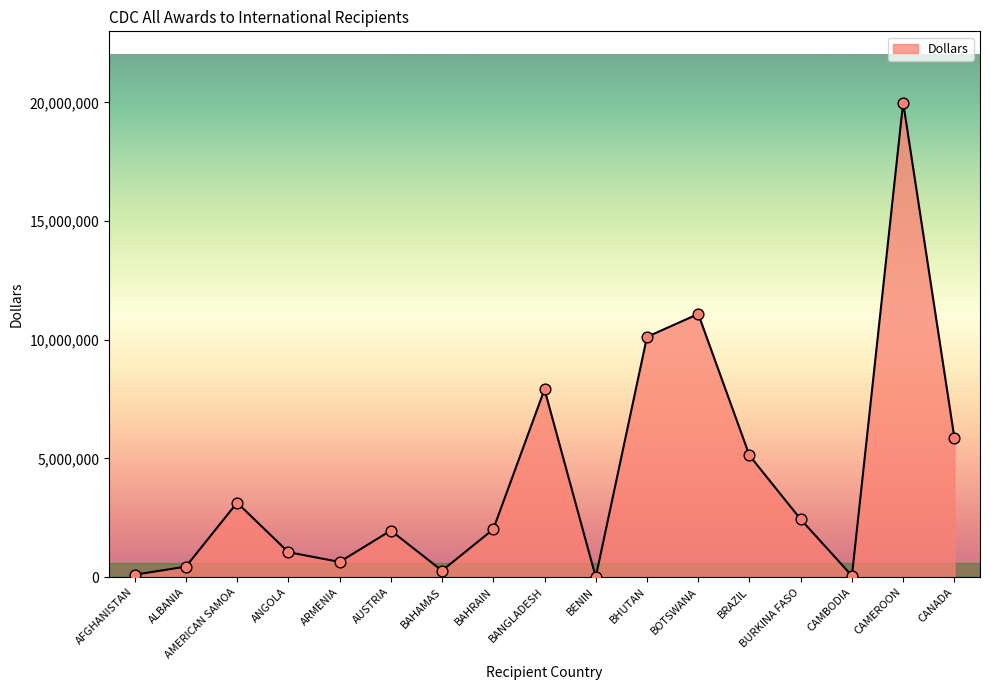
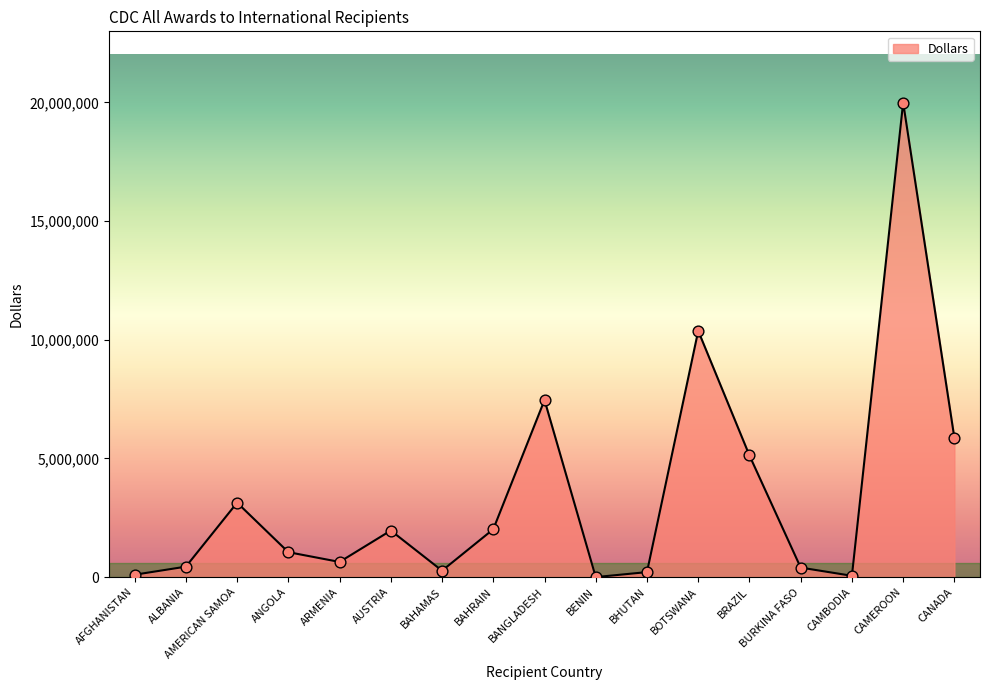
  {
    "AFGHANISTAN": "100,000",
    "ALBANIA": "400,000",
    "AMERICAN SAMOA": "3,100,000",
    "ANGOLA": "1,100,000",
    "ARMENIA": "600,000",
    "AUSTRIA": "2,000,000",
    "BAHAMAS": "300,000",
    "BAHRAIN": "2,000,000",
-   "BANGLADESH": "7,900,000",
+   "BANGLADESH": "7,500,000",
    "BENIN": "0",
-   "BHUTAN": "10,100,000",
-   "BOTSWANA": "11,100,000",
+   "BHUTAN": "200,000",
+   "BOTSWANA": "10,400,000",
    "BRAZIL": "5,100,000",
-   "BURKINA FASO": "2,400,000",
+   "BURKINA FASO": "400,000",
    "CAMBODIA": "100,000",
    "CAMEROON": "20,000,000",
    "CANADA": "5,900,000"
  }
